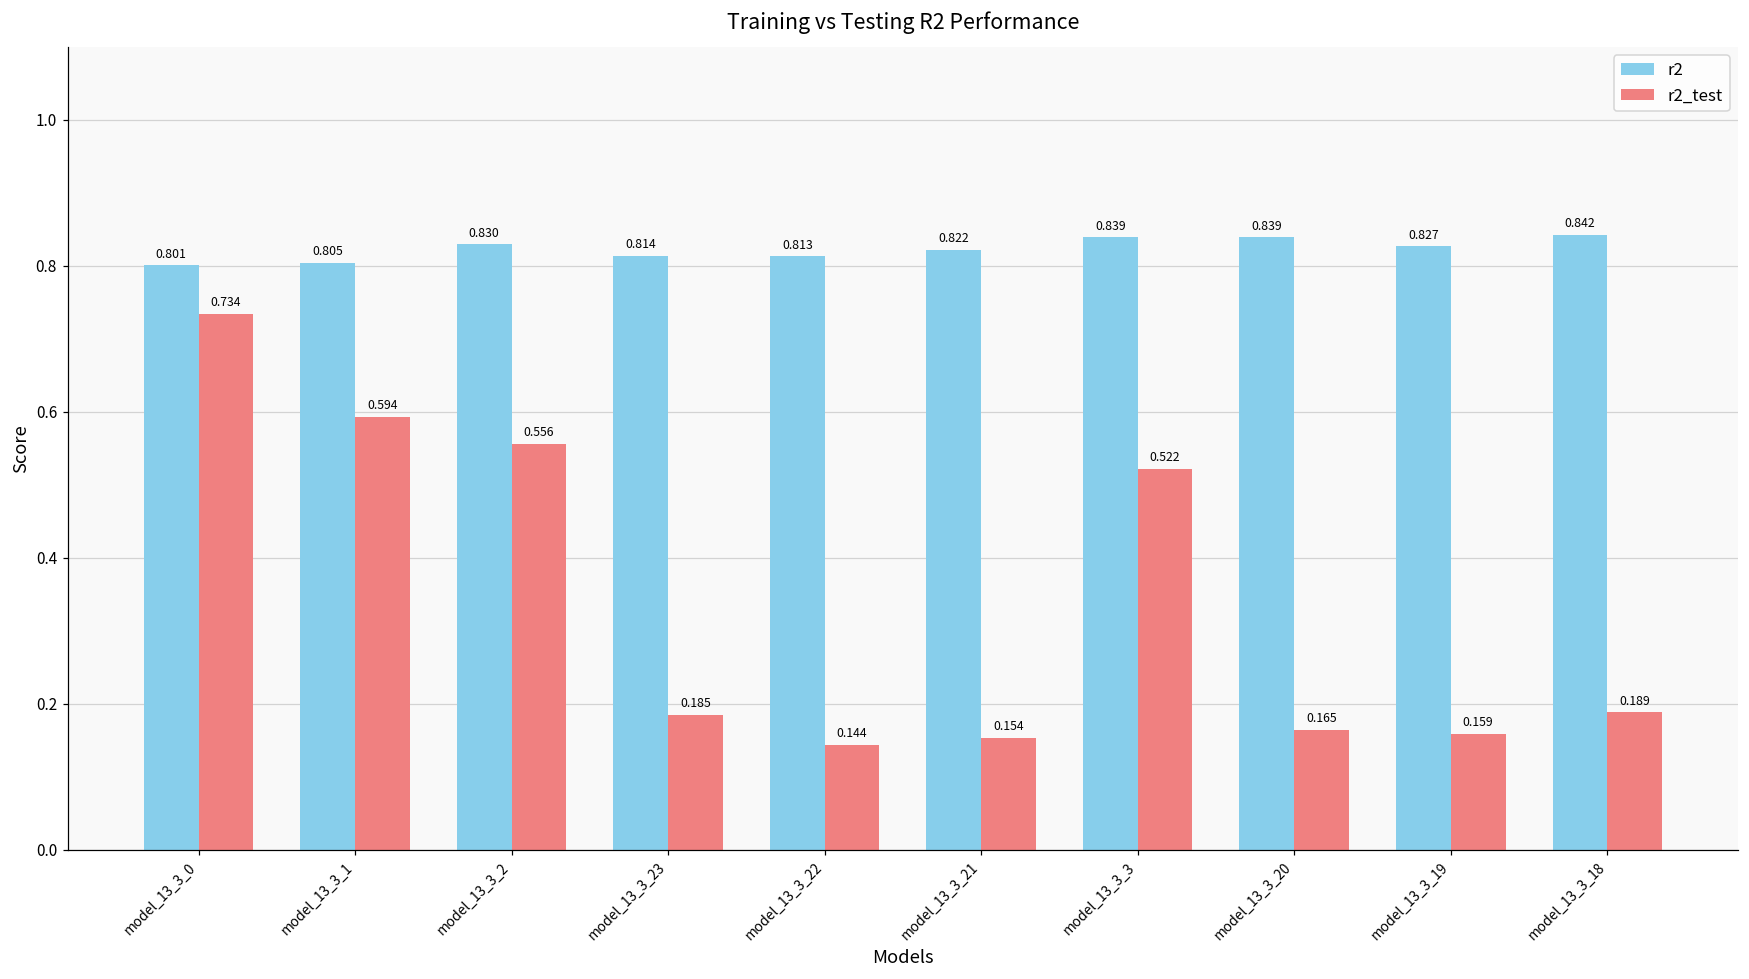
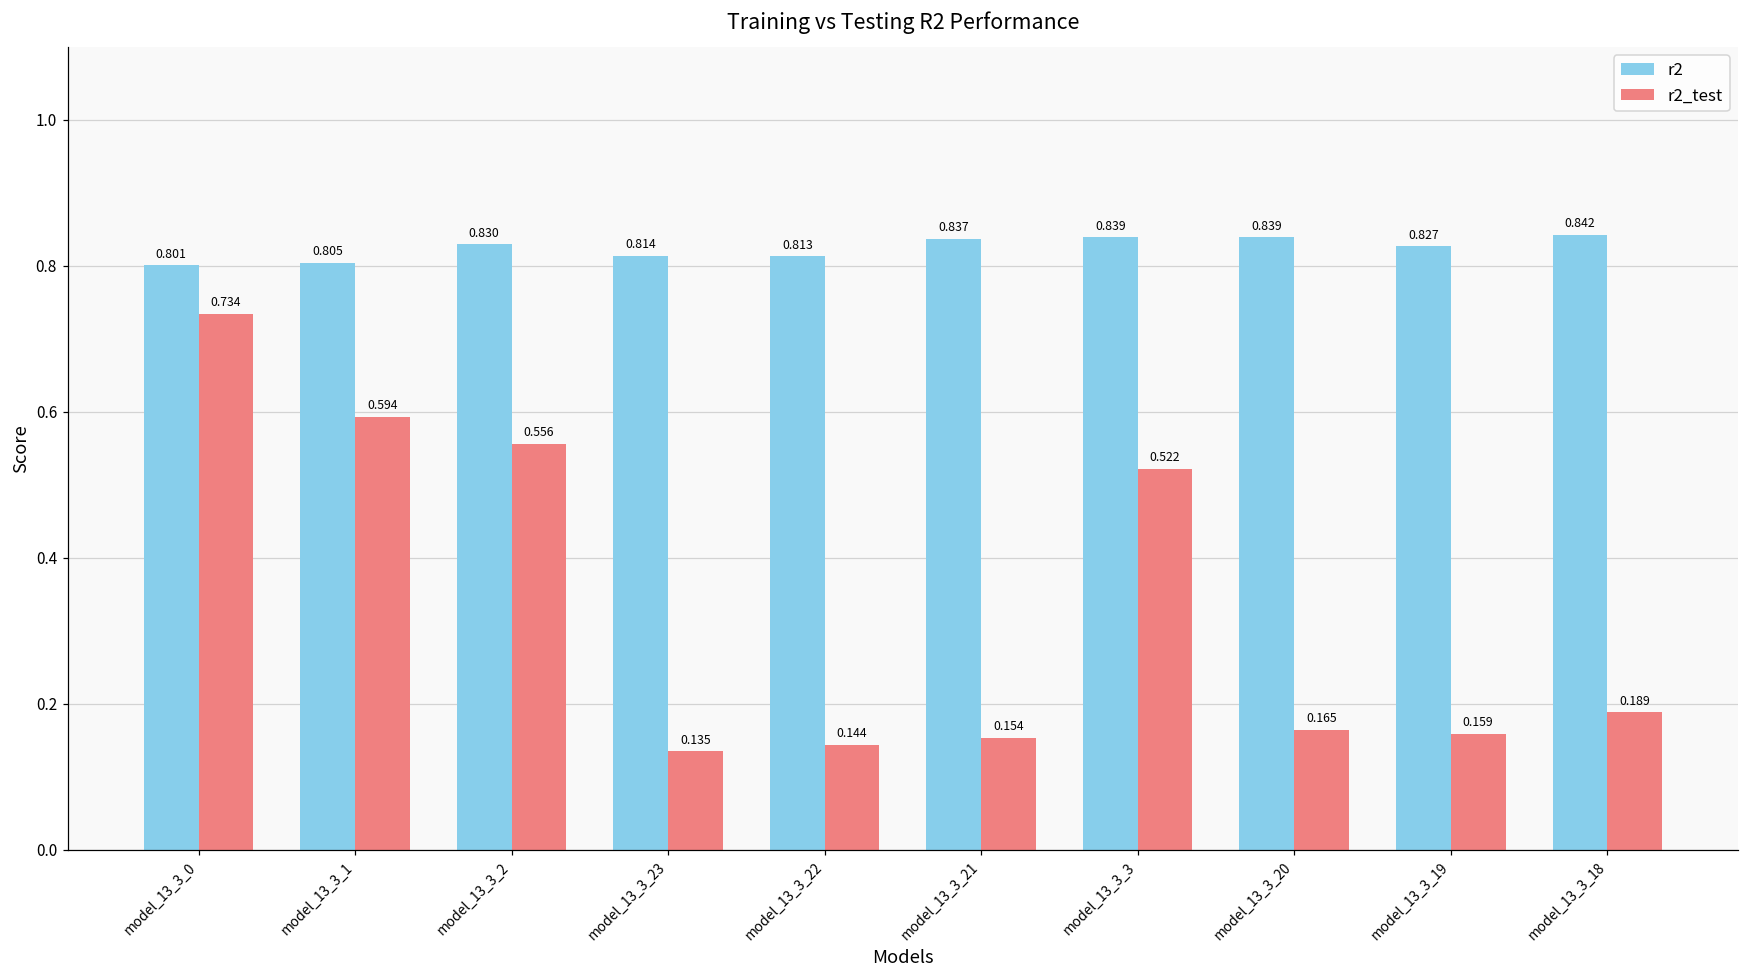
  {
    "r2": {
      "model_13_3_0": 0.801,
      "model_13_3_1": 0.805,
      "model_13_3_2": 0.830,
      "model_13_3_23": 0.814,
      "model_13_3_22": 0.813,
-     "model_13_3_21": 0.822,
+     "model_13_3_21": 0.837,
      "model_13_3_3": 0.839,
      "model_13_3_20": 0.839,
      "model_13_3_19": 0.827,
      "model_13_3_18": 0.842
    },
    "r2_test": {
      "model_13_3_0": 0.734,
      "model_13_3_1": 0.594,
      "model_13_3_2": 0.556,
-     "model_13_3_23": 0.185,
+     "model_13_3_23": 0.135,
      "model_13_3_22": 0.144,
      "model_13_3_21": 0.154,
      "model_13_3_3": 0.522,
      "model_13_3_20": 0.165,
      "model_13_3_19": 0.159,
      "model_13_3_18": 0.189
    }
  }
